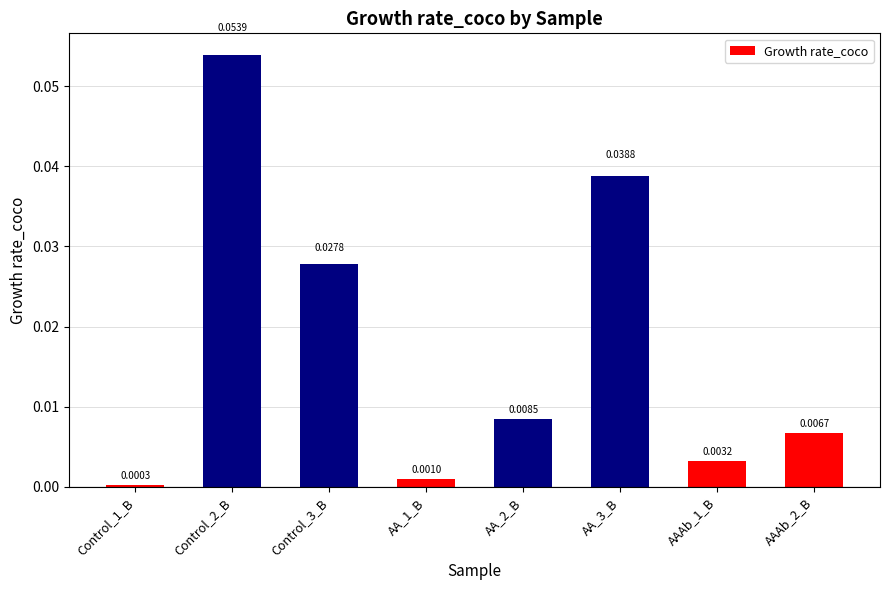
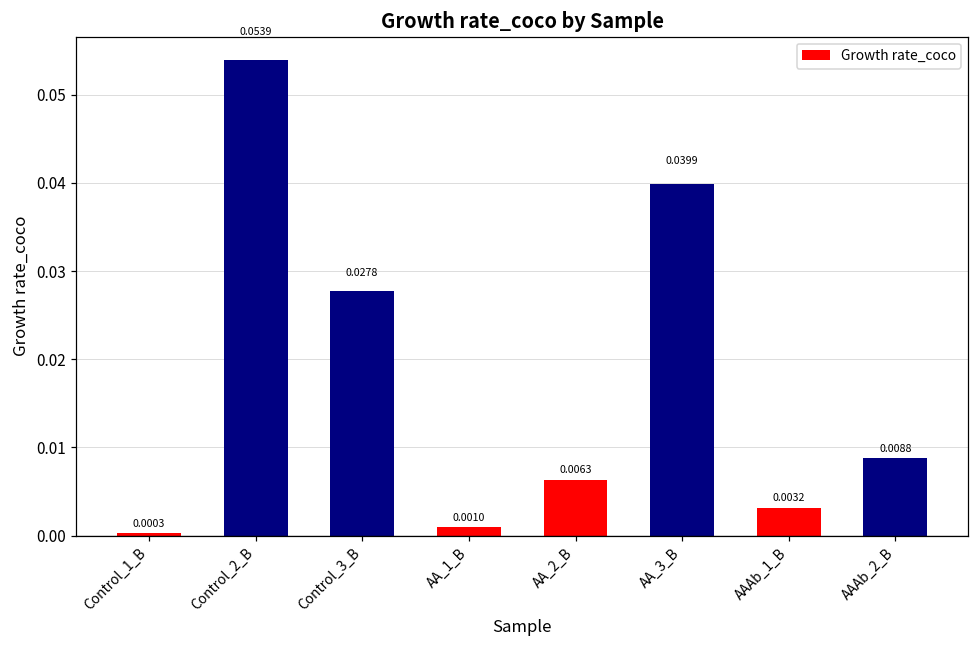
  {
    "Control_1_B": 0.0003,
    "Control_2_B": 0.0539,
    "Control_3_B": 0.0278,
    "AA_1_B": 0.0010,
-   "AA_2_B": 0.0085,
-   "AA_3_B": 0.0388,
+   "AA_2_B": 0.0063,
+   "AA_3_B": 0.0399,
    "AAAb_1_B": 0.0032,
-   "AAAb_2_B": 0.0067
+   "AAAb_2_B": 0.0088
  }
